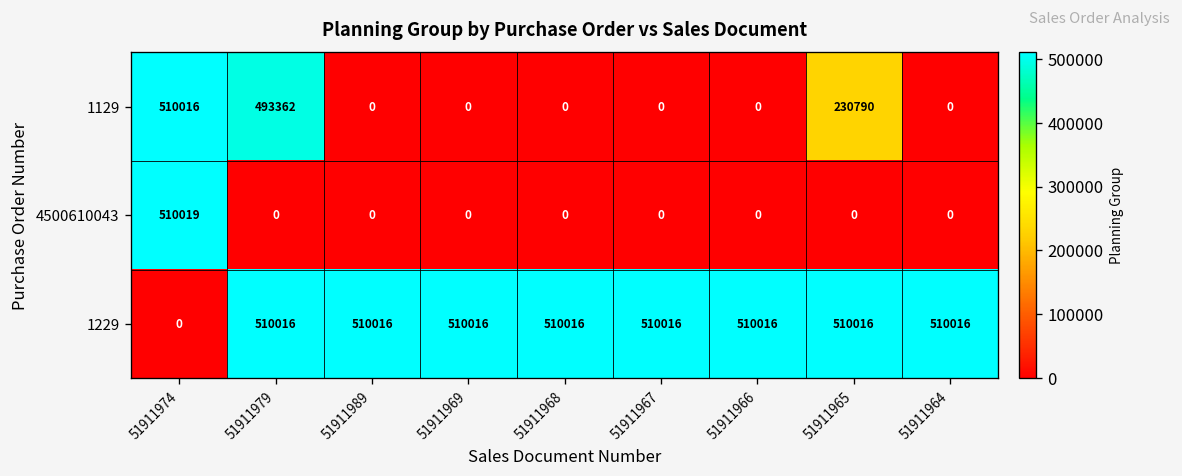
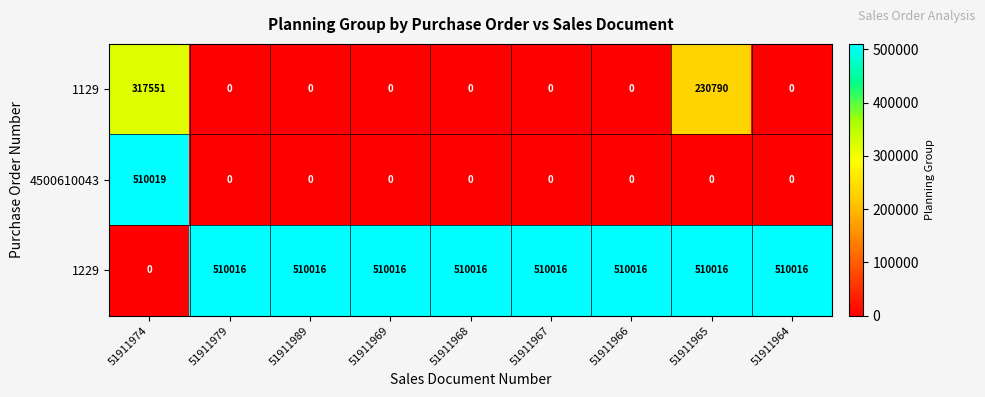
  {
    "1129": {
-     "51911974": 510016,
-     "51911979": 493362,
+     "51911974": 317551,
+     "51911979": 0,
      "51911989": 0,
      "51911969": 0,
      "51911968": 0,
      "51911967": 0,
      "51911966": 0,
      "51911965": 230790,
      "51911964": 0
    },
    "4500610043": {
      "51911974": 510019,
      "51911979": 0,
      "51911989": 0,
      "51911969": 0,
      "51911968": 0,
      "51911967": 0,
      "51911966": 0,
      "51911965": 0,
      "51911964": 0
    },
    "1229": {
      "51911974": 0,
      "51911979": 510016,
      "51911989": 510016,
      "51911969": 510016,
      "51911968": 510016,
      "51911967": 510016,
      "51911966": 510016,
      "51911965": 510016,
      "51911964": 510016
    }
  }
